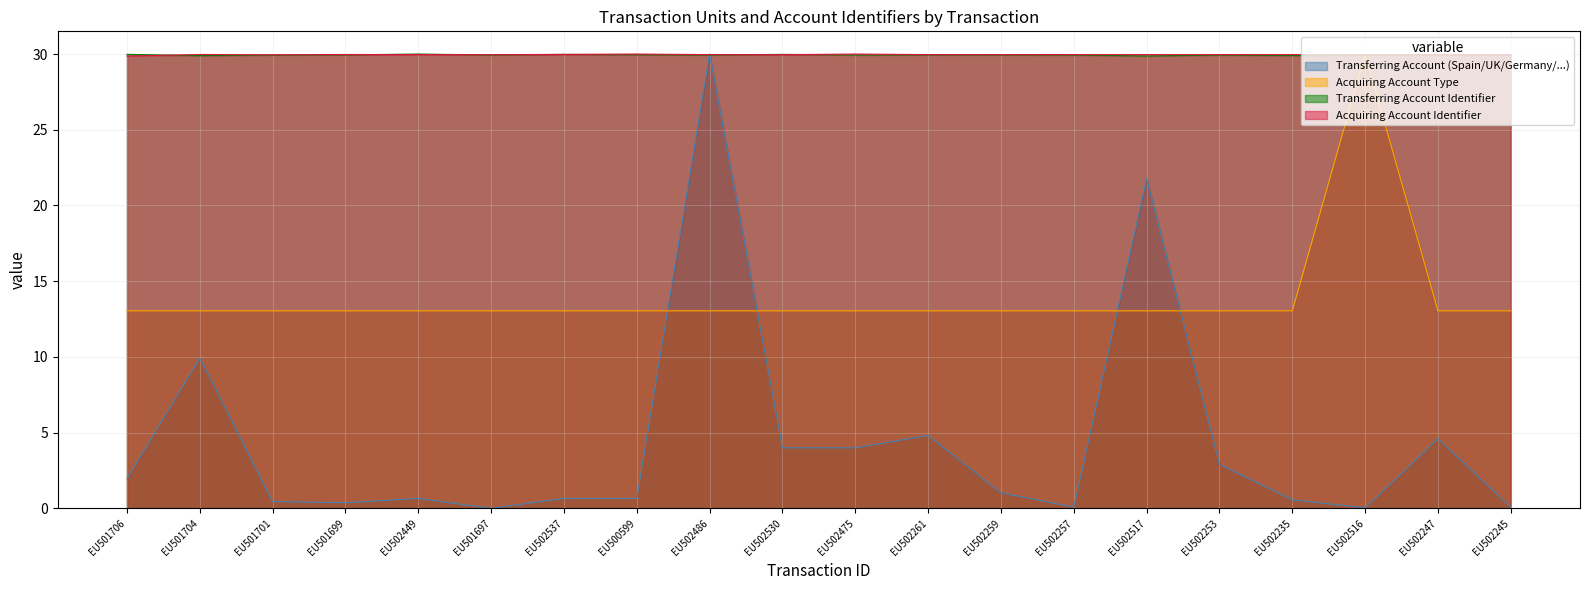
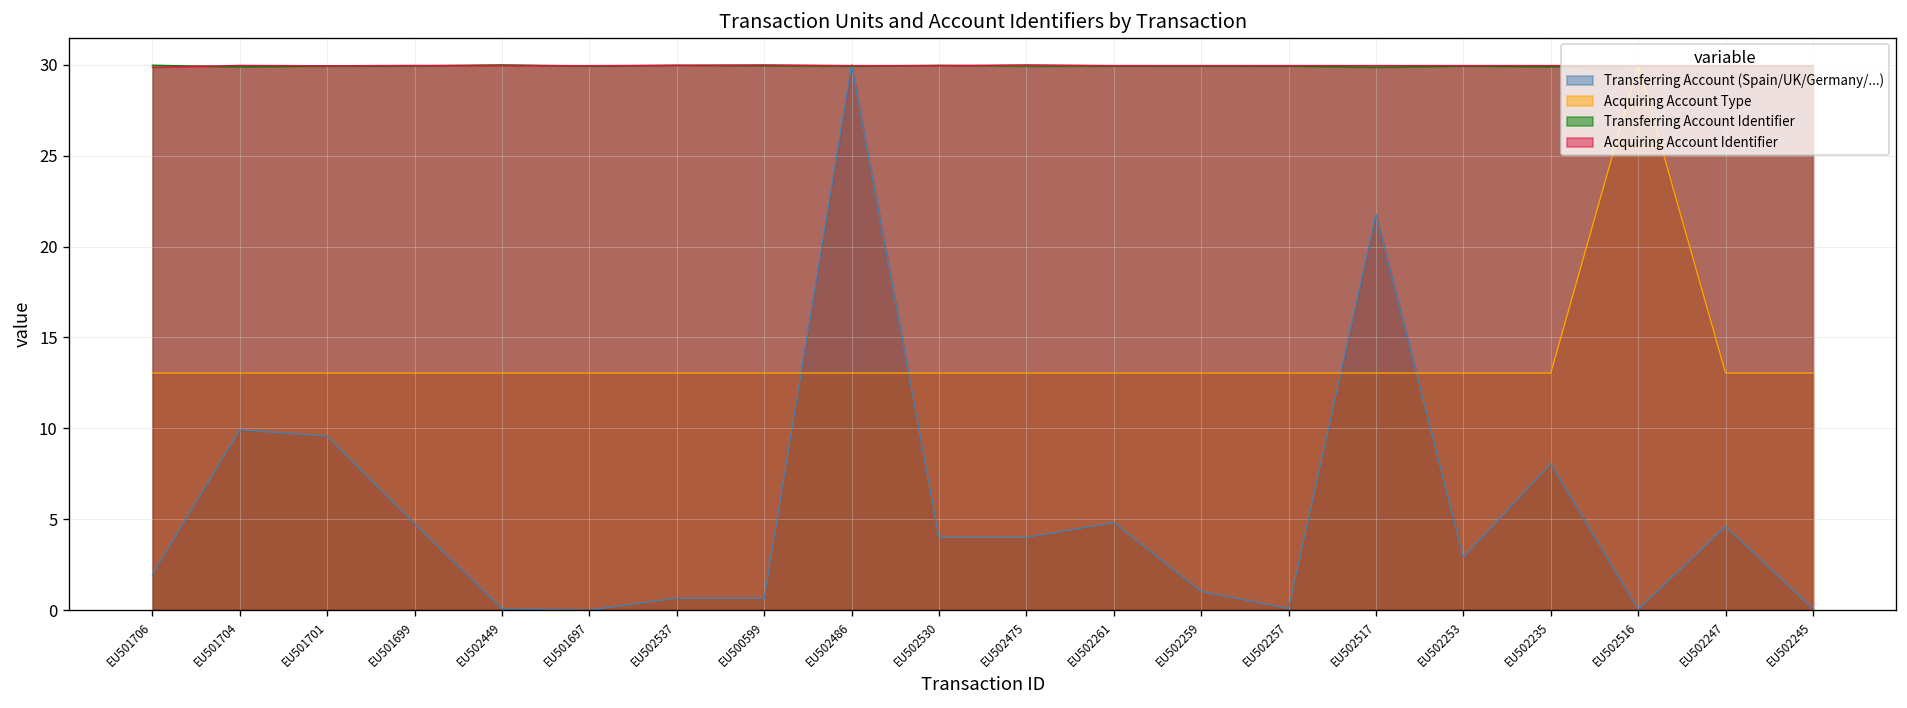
  {
    "Transferring Account (Spain/UK/Germany/...)": {
      "EU501706": 2.0,
      "EU501704": 9.9,
-     "EU501701": 0.5,
-     "EU501699": 0.4,
-     "EU502449": 0.7,
+     "EU501701": 9.6,
+     "EU501699": 4.8,
+     "EU502449": 0.1,
      "EU501697": 0.0,
      "EU502537": 0.7,
      "EU500599": 0.7,
      "EU502530": 4.0,
      "EU502475": 4.0,
      "EU502261": 4.8,
      "EU502259": 1.0,
      "EU502257": 0.1,
      "EU502517": 21.8,
      "EU502253": 2.9,
-     "EU502235": 0.6,
+     "EU502235": 8.1,
      "EU502516": 0.0,
      "EU502247": 4.6,
      "EU502245": 0.1
    },
    "Acquiring Account Type": {
      "EU501706": 13.0,
      "EU501704": 13.0,
      "EU501701": 13.0,
      "EU501699": 13.0,
      "EU502449": 13.0,
      "EU501697": 13.0,
      "EU502537": 13.0,
      "EU500599": 13.0,
      "EU502486": 13.0,
      "EU502530": 13.0,
      "EU502475": 13.0,
      "EU502261": 13.0,
      "EU502259": 13.0,
      "EU502257": 13.0,
      "EU502517": 13.0,
      "EU502253": 13.0,
      "EU502235": 13.0,
      "EU502247": 13.0,
      "EU502245": 13.0
    }
  }
